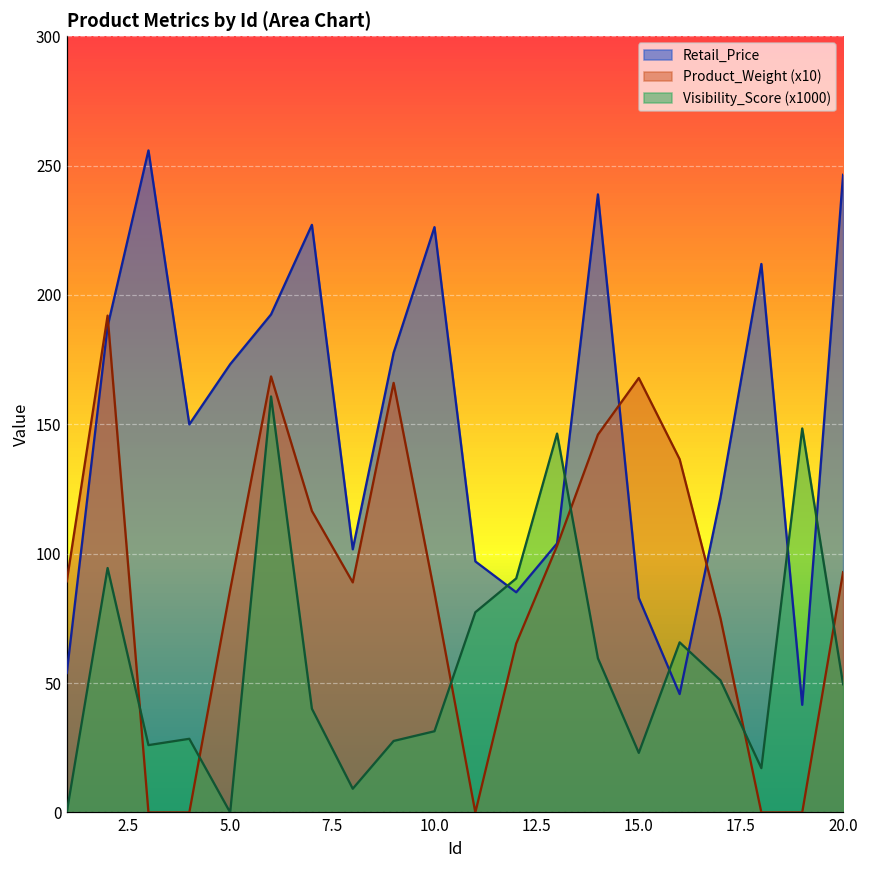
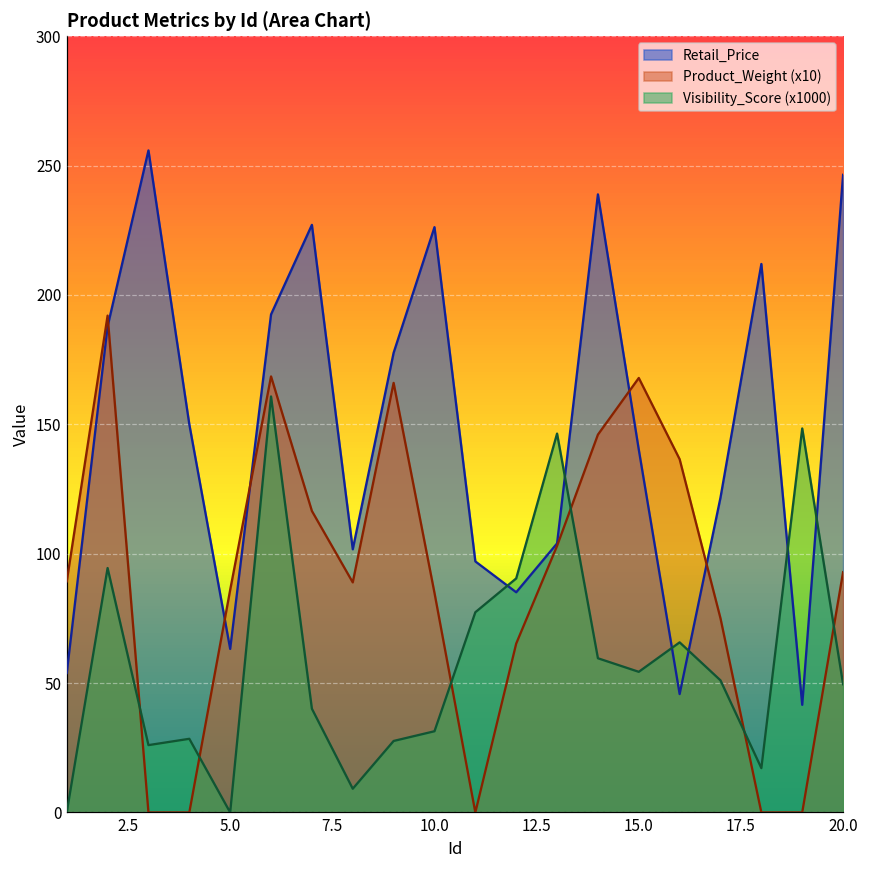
  {
    "Retail_Price": {
-     "5.0": 173,
+     "5.0": 63,
      "10.0": 226,
-     "15.0": 83,
+     "15.0": 140,
      "20.0": 246
    },
    "Product_Weight (x10)": {
      "5.0": 86,
      "10.0": 85,
      "15.0": 168,
      "20.0": 93
    },
    "Visibility_Score (x1000)": {
      "5.0": 0,
      "10.0": 31,
-     "15.0": 23,
+     "15.0": 54,
      "20.0": 50
    }
  }
